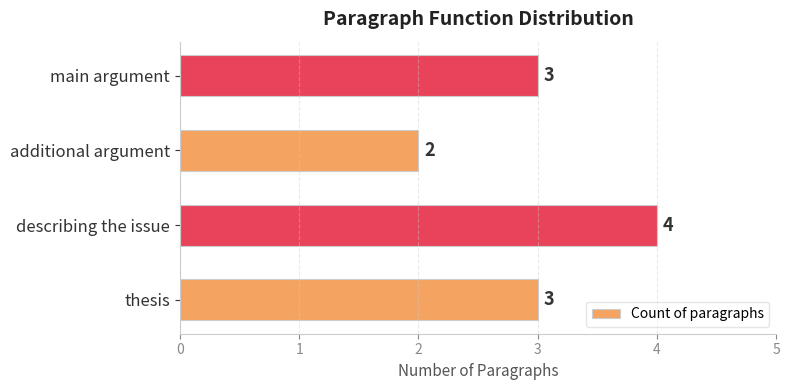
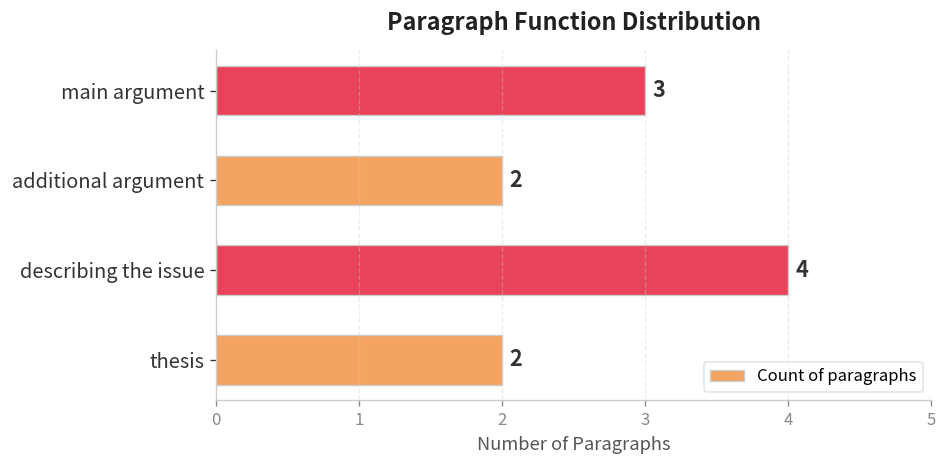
  {
    "main argument": 3,
    "additional argument": 2,
    "describing the issue": 4,
-   "thesis": 3
+   "thesis": 2
  }
